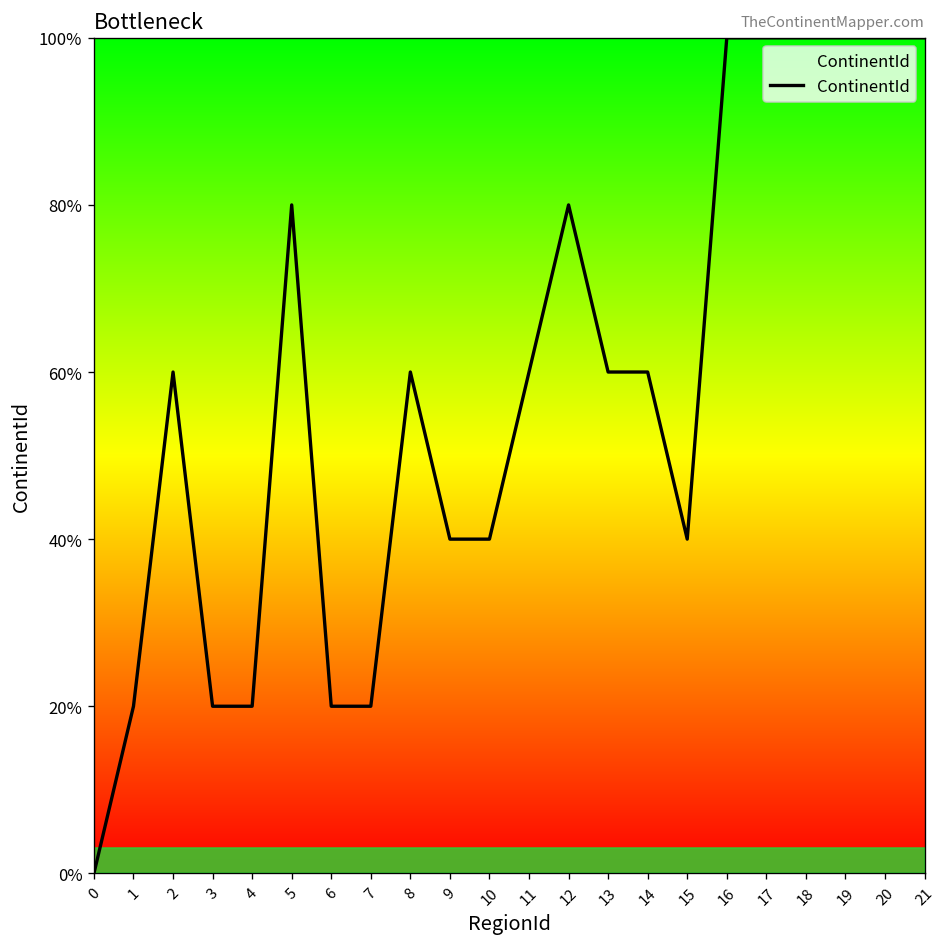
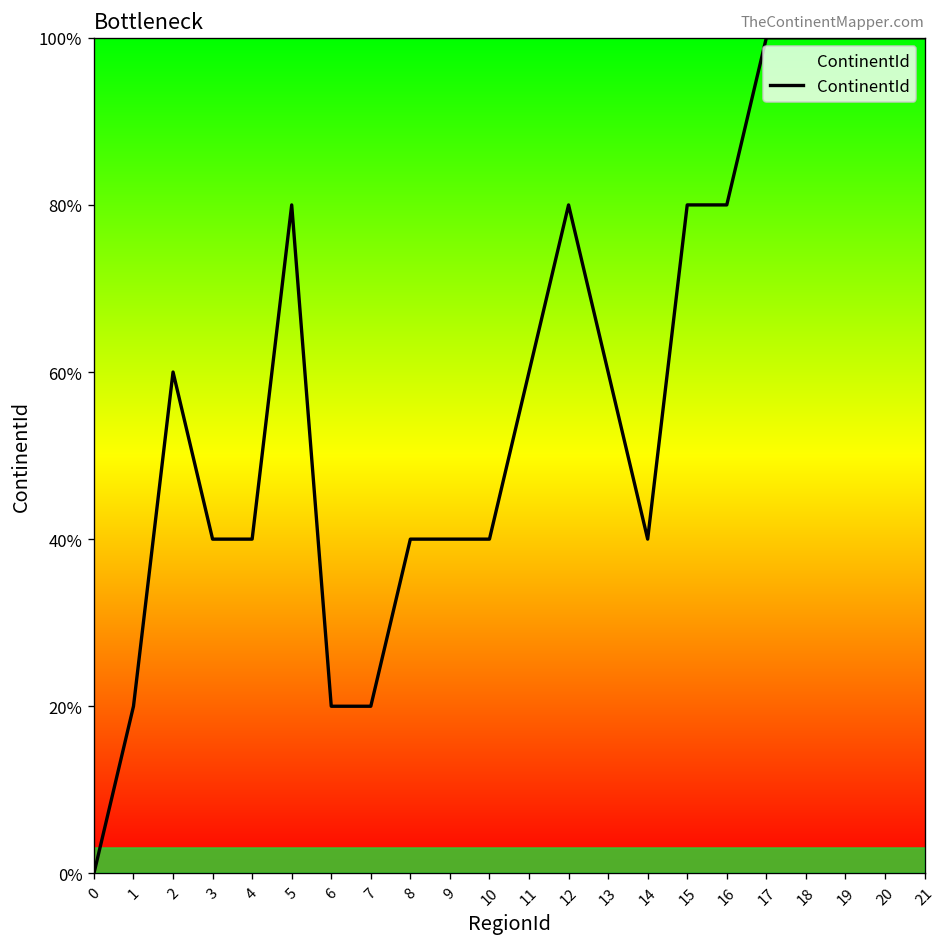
  {
    "1": "20%",
    "2": "60%",
-   "3": "20%",
-   "4": "20%",
+   "3": "40%",
+   "4": "40%",
    "5": "80%",
    "6": "20%",
    "7": "20%",
-   "8": "60%",
+   "8": "40%",
    "9": "40%",
    "10": "40%",
    "11": "60%",
    "12": "80%",
    "13": "60%",
-   "14": "60%",
-   "15": "40%",
-   "16": "100%",
+   "14": "40%",
+   "15": "80%",
+   "16": "80%",
    "17": "100%",
    "18": "100%",
    "19": "100%",
    "20": "100%",
    "21": "100%"
  }
